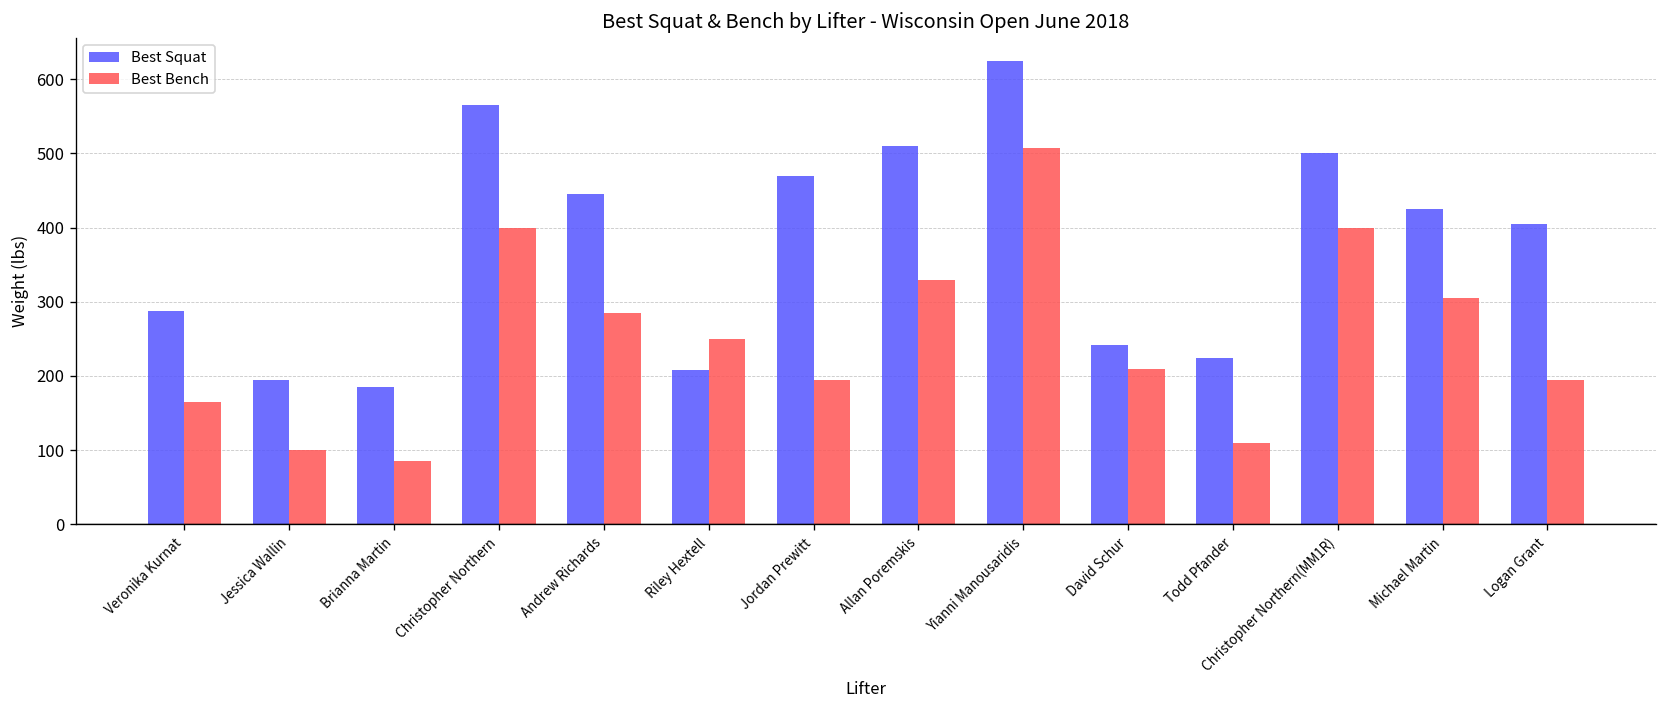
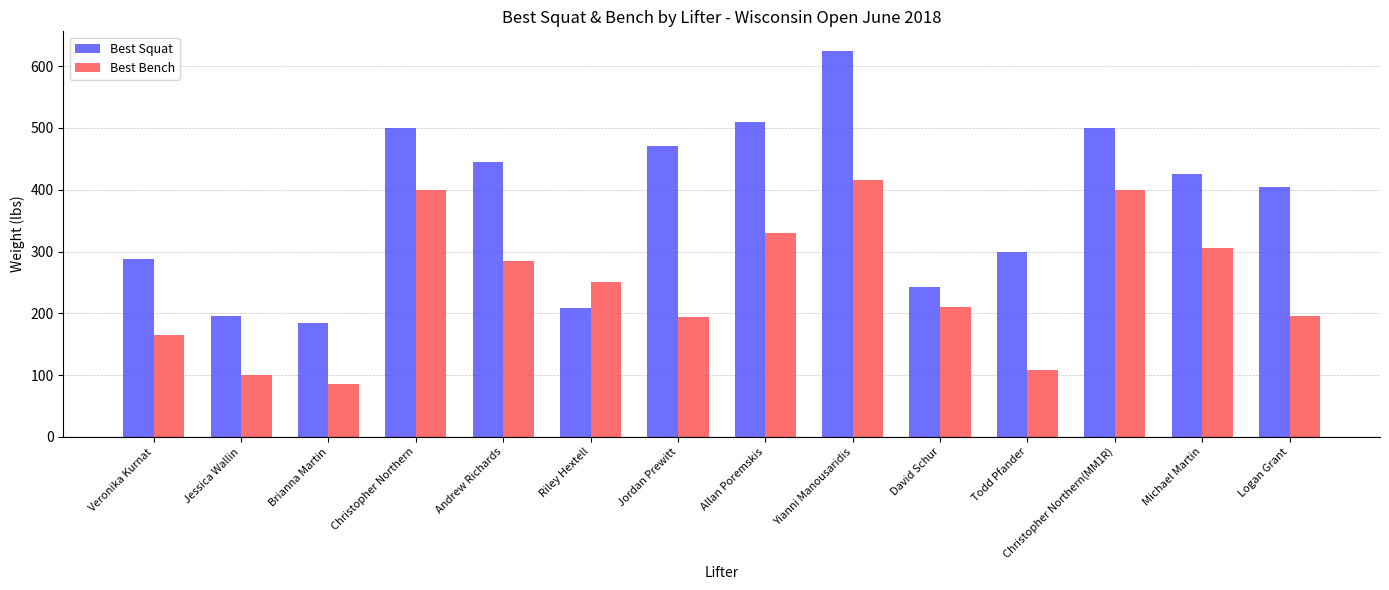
  {
    "Best Squat": {
      "Veronika Kurnat": 290,
      "Jessica Wallin": 200,
      "Brianna Martin": 190,
-     "Christopher Northern": 570,
+     "Christopher Northern": 500,
      "Andrew Richards": 450,
      "Riley Hextell": 210,
      "Jordan Prewitt": 470,
      "Allan Poremskis": 510,
      "Yianni Manousaridis": 630,
      "David Schur": 240,
-     "Todd Pfander": 220,
+     "Todd Pfander": 300,
      "Christopher Northern(MM1R)": 500,
      "Michael Martin": 430,
      "Logan Grant": 410
    },
    "Best Bench": {
      "Veronika Kurnat": 170,
      "Jessica Wallin": 100,
      "Brianna Martin": 90,
      "Christopher Northern": 400,
      "Andrew Richards": 290,
      "Riley Hextell": 250,
      "Jordan Prewitt": 190,
      "Allan Poremskis": 330,
-     "Yianni Manousaridis": 510,
+     "Yianni Manousaridis": 420,
      "David Schur": 210,
      "Todd Pfander": 110,
      "Christopher Northern(MM1R)": 400,
      "Michael Martin": 310,
      "Logan Grant": 200
    }
  }
